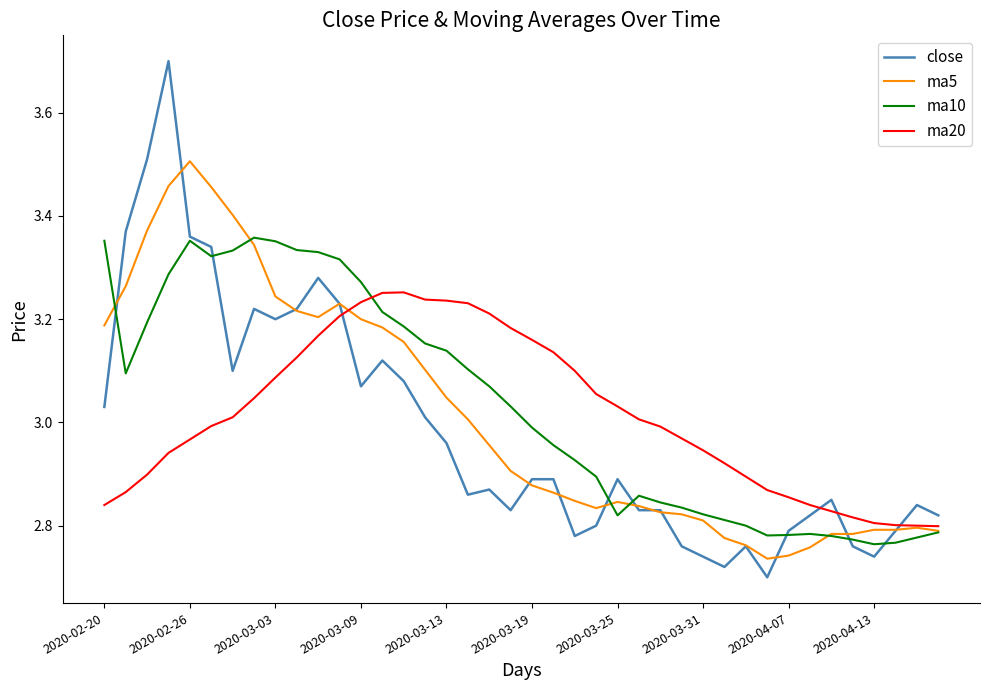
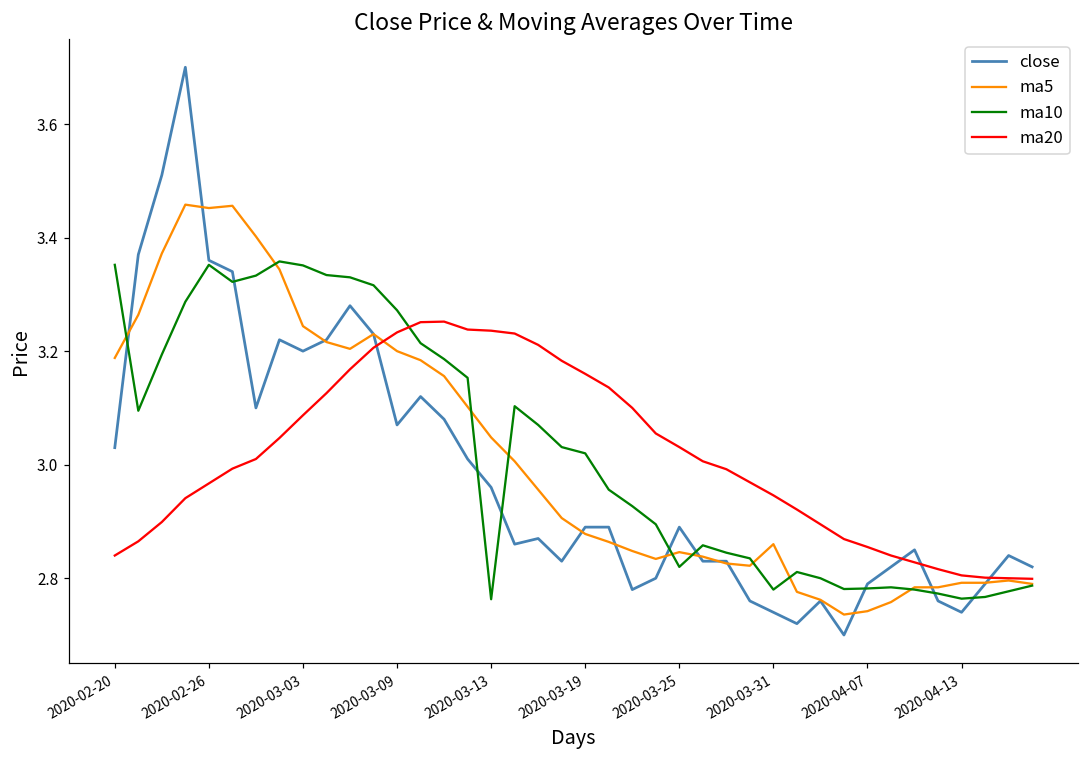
  {
    "close": {
      "2020-02-20": 3.03,
      "2020-02-26": 3.36,
      "2020-03-03": 3.20,
      "2020-03-09": 3.07,
      "2020-03-13": 2.96,
      "2020-03-19": 2.89,
      "2020-03-25": 2.89,
      "2020-03-31": 2.74,
      "2020-04-07": 2.79,
      "2020-04-13": 2.74
    },
    "ma5": {
      "2020-02-20": 3.19,
-     "2020-02-26": 3.51,
+     "2020-02-26": 3.45,
      "2020-03-03": 3.24,
      "2020-03-09": 3.20,
      "2020-03-13": 3.05,
      "2020-03-19": 2.88,
      "2020-03-25": 2.85,
-     "2020-03-31": 2.81,
+     "2020-03-31": 2.86,
      "2020-04-07": 2.74,
      "2020-04-13": 2.79
    },
    "ma10": {
      "2020-02-20": 3.35,
      "2020-02-26": 3.35,
      "2020-03-03": 3.35,
      "2020-03-09": 3.27,
-     "2020-03-13": 3.14,
-     "2020-03-19": 2.99,
+     "2020-03-13": 2.76,
+     "2020-03-19": 3.02,
      "2020-03-25": 2.82,
-     "2020-03-31": 2.82,
+     "2020-03-31": 2.78,
      "2020-04-07": 2.78,
      "2020-04-13": 2.76
    },
    "ma20": {
      "2020-02-20": 2.84,
      "2020-02-26": 2.97,
      "2020-03-03": 3.09,
      "2020-03-09": 3.23,
      "2020-03-13": 3.24,
      "2020-03-19": 3.16,
      "2020-03-25": 3.03,
      "2020-03-31": 2.95,
      "2020-04-07": 2.86,
      "2020-04-13": 2.81
    }
  }
